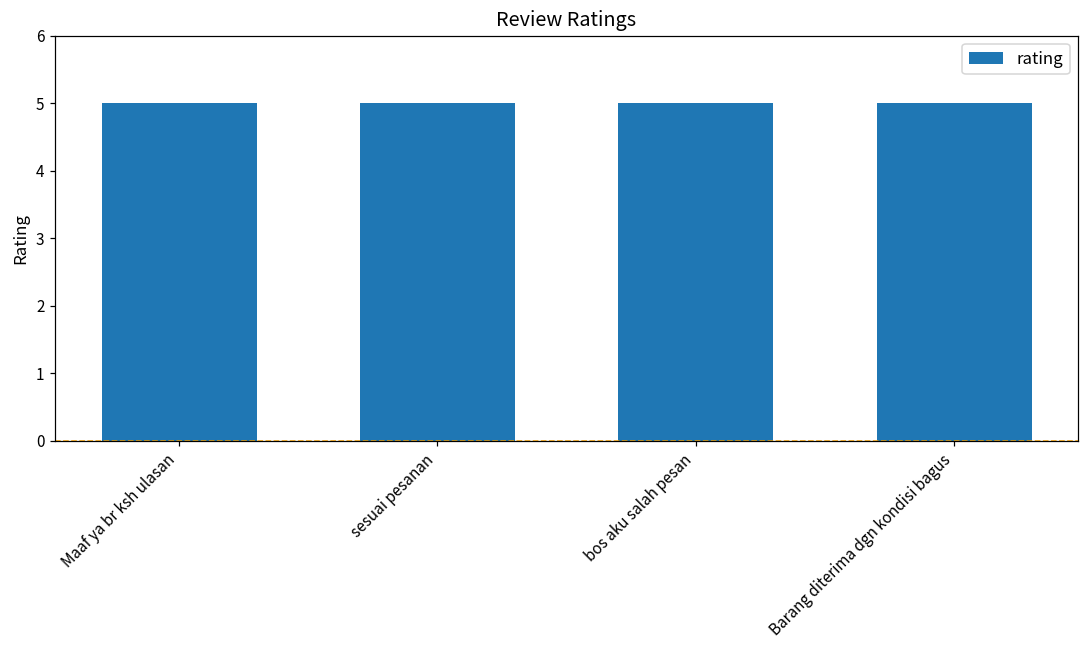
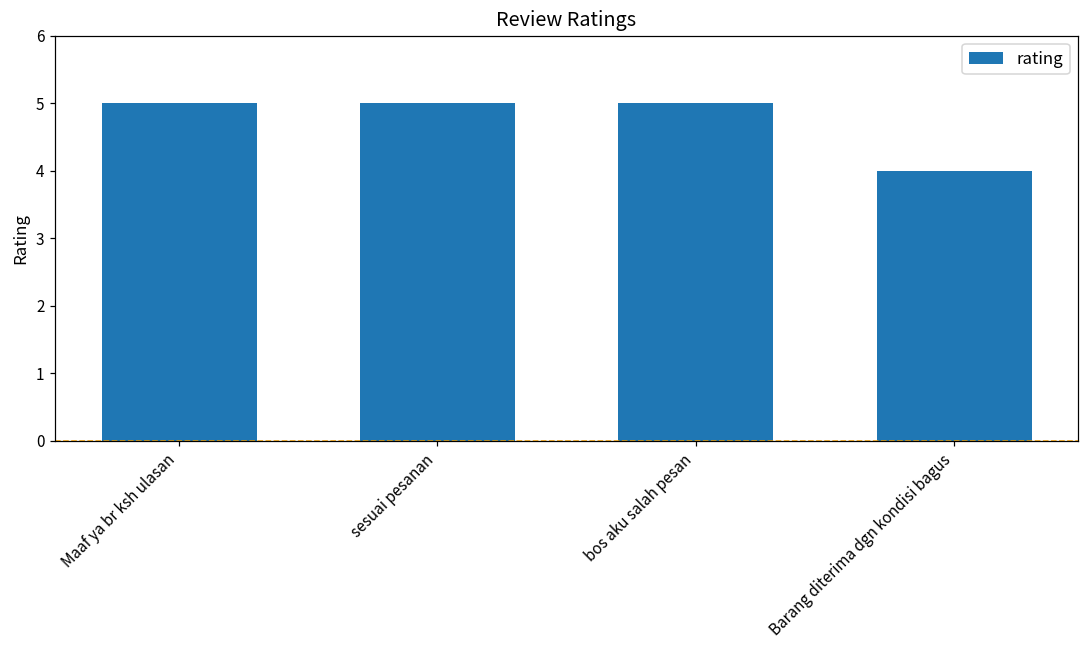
  {
    "Maaf ya br ksh ulasan": 5,
    "sesuai pesanan": 5,
    "bos aku salah pesan": 5,
-   "Barang diterima dgn kondisi bagus": 5
+   "Barang diterima dgn kondisi bagus": 4
  }
